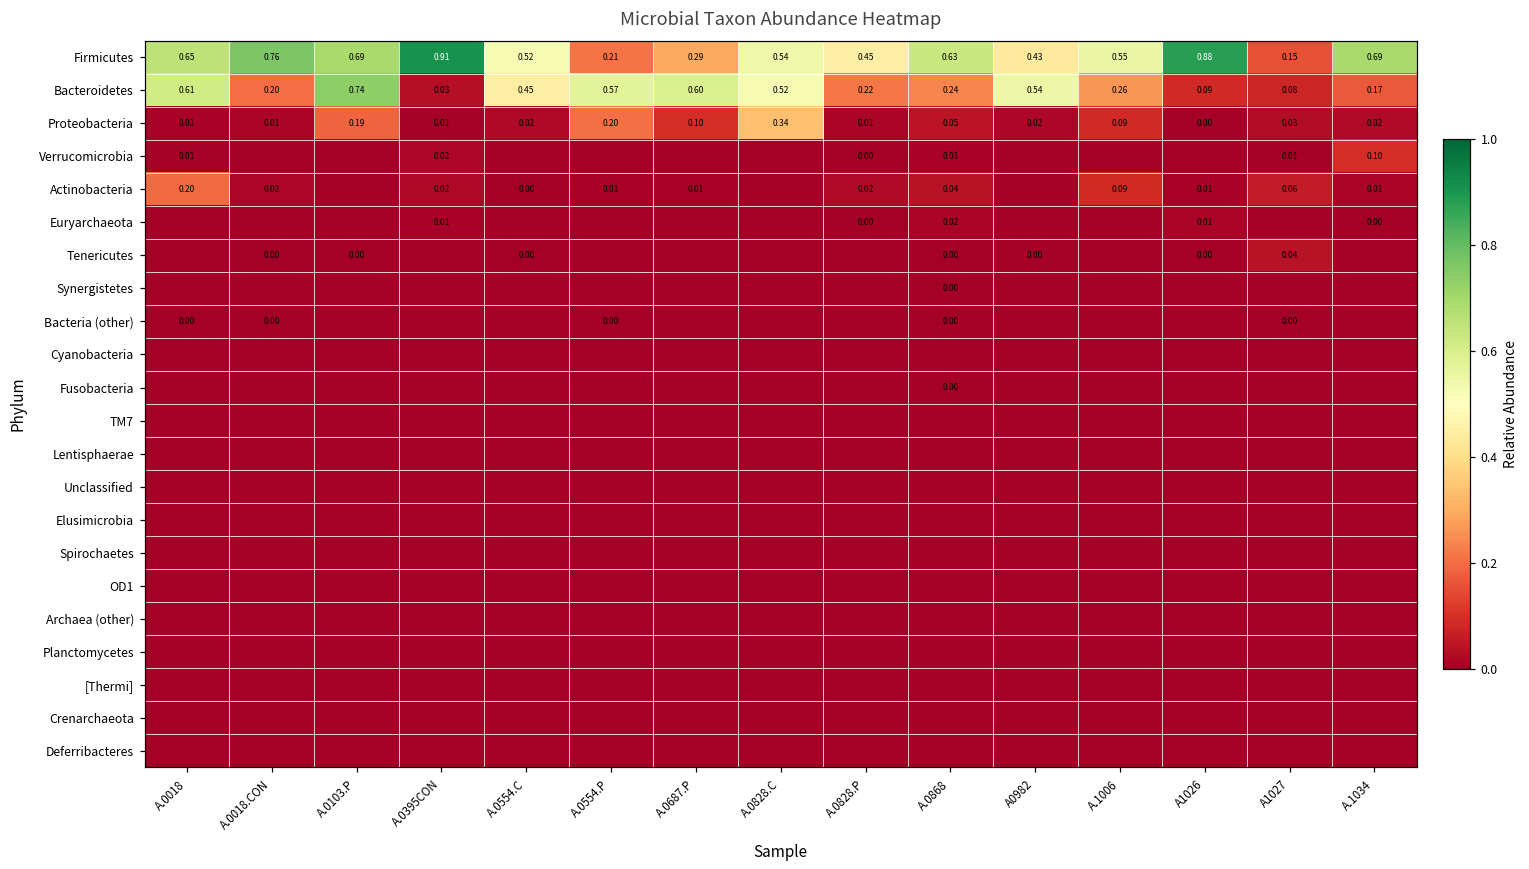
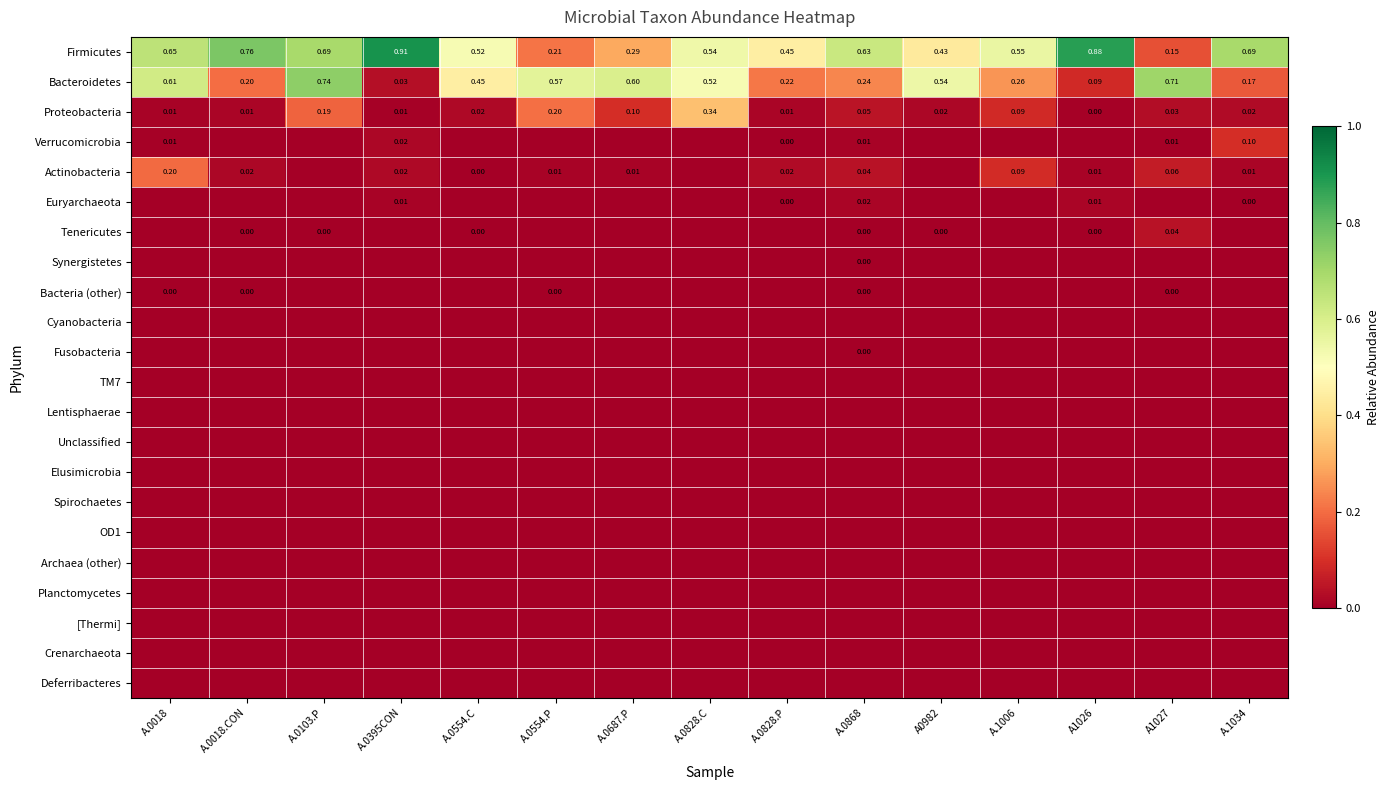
  {
    "Firmicutes": {
      "A.0018": 0.65,
      "A.0018.CON": 0.76,
      "A.0103.P": 0.69,
      "A.0395CON": 0.91,
      "A.0554.C": 0.52,
      "A.0554.P": 0.21,
      "A.0687.P": 0.29,
      "A.0828.C": 0.54,
      "A.0828.P": 0.45,
      "A.0868": 0.63,
      "A0982": 0.43,
      "A.1006": 0.55,
      "A1026": 0.88,
      "A1027": 0.15,
      "A.1034": 0.69
    },
    "Bacteroidetes": {
      "A.0018": 0.61,
      "A.0018.CON": 0.20,
      "A.0103.P": 0.74,
      "A.0395CON": 0.03,
      "A.0554.C": 0.45,
      "A.0554.P": 0.57,
      "A.0687.P": 0.60,
      "A.0828.C": 0.52,
      "A.0828.P": 0.22,
      "A.0868": 0.24,
      "A0982": 0.54,
      "A.1006": 0.26,
      "A1026": 0.09,
-     "A1027": 0.08,
+     "A1027": 0.71,
      "A.1034": 0.17
    },
    "Proteobacteria": {
      "A.0018": 0.01,
      "A.0018.CON": 0.01,
      "A.0103.P": 0.19,
      "A.0395CON": 0.01,
      "A.0554.C": 0.02,
      "A.0554.P": 0.20,
      "A.0687.P": 0.10,
      "A.0828.C": 0.34,
      "A.0828.P": 0.01,
      "A.0868": 0.05,
      "A0982": 0.02,
      "A.1006": 0.09,
      "A1026": 0.00,
      "A1027": 0.03,
      "A.1034": 0.02
    },
    "Verrucomicrobia": {
      "A.0018": 0.01,
      "A.0395CON": 0.02,
      "A.0828.P": 0.00,
      "A.0868": 0.01,
      "A1027": 0.01,
      "A.1034": 0.10
    },
    "Actinobacteria": {
      "A.0018": 0.20,
      "A.0018.CON": 0.02,
      "A.0395CON": 0.02,
      "A.0554.C": 0.00,
      "A.0554.P": 0.01,
      "A.0687.P": 0.01,
      "A.0828.P": 0.02,
      "A.0868": 0.04,
      "A.1006": 0.09,
      "A1026": 0.01,
      "A1027": 0.06,
      "A.1034": 0.01
    },
    "Euryarchaeota": {
      "A.0395CON": 0.01,
      "A.0828.P": 0.00,
      "A.0868": 0.02,
      "A1026": 0.01,
      "A.1034": 0.00
    },
    "Tenericutes": {
      "A.0018.CON": 0.00,
      "A.0103.P": 0.00,
      "A.0554.C": 0.00,
      "A.0868": 0.00,
      "A0982": 0.00,
      "A1026": 0.00,
      "A1027": 0.04
    },
    "Synergistetes": {
      "A.0868": 0.00
    },
    "Bacteria (other)": {
      "A.0018": 0.00,
      "A.0018.CON": 0.00,
      "A.0554.P": 0.00,
      "A.0868": 0.00,
      "A1027": 0.00
    },
    "Fusobacteria": {
      "A.0868": 0.00
    }
  }
